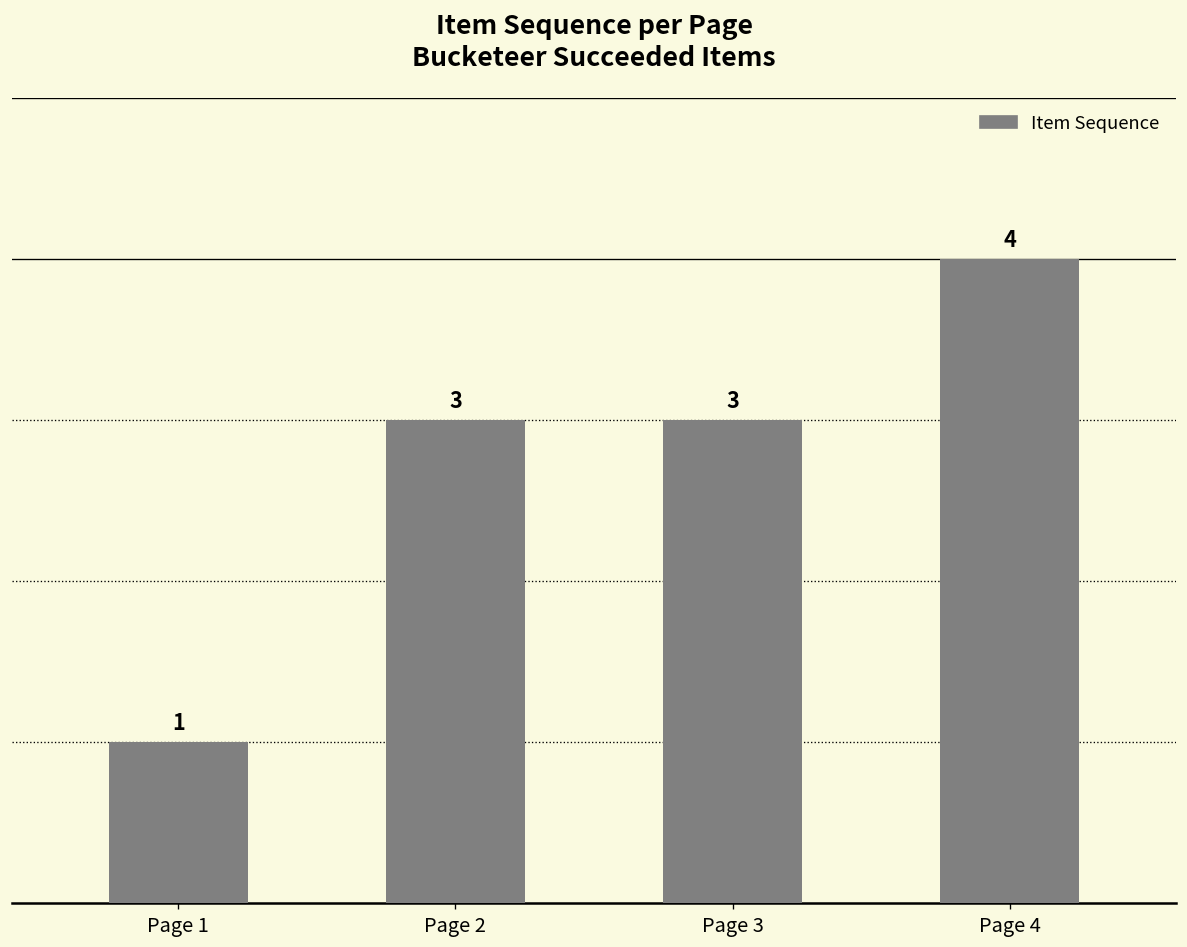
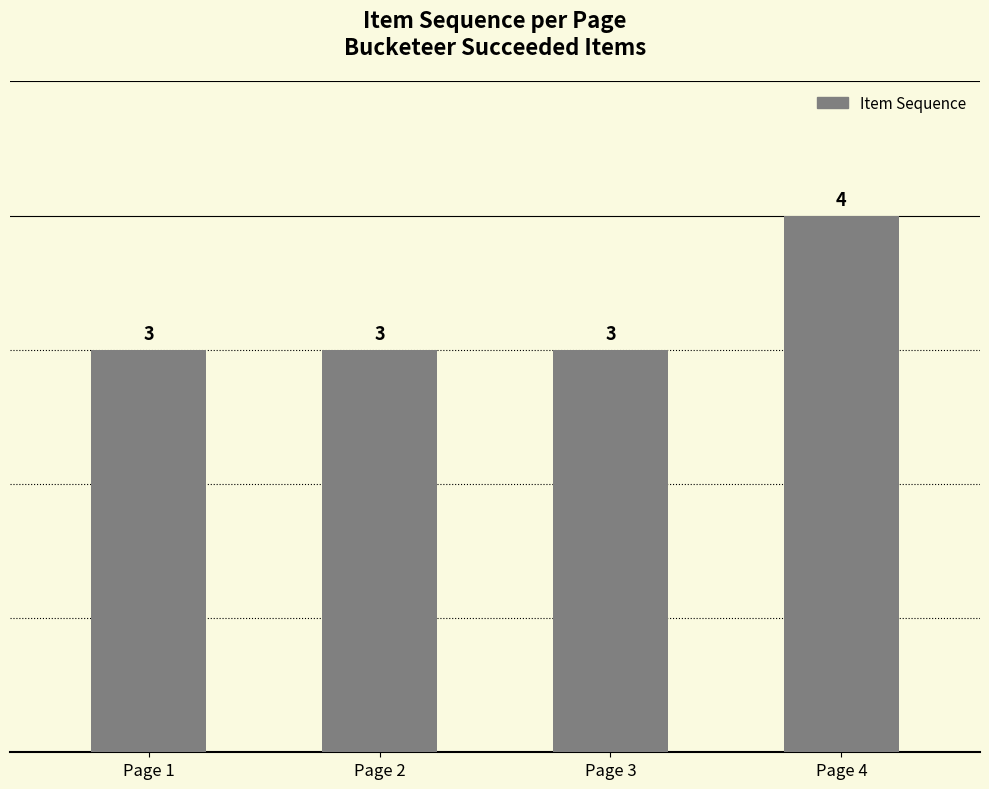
  {
-   "Page 1": 1,
+   "Page 1": 3,
    "Page 2": 3,
    "Page 3": 3,
    "Page 4": 4
  }
